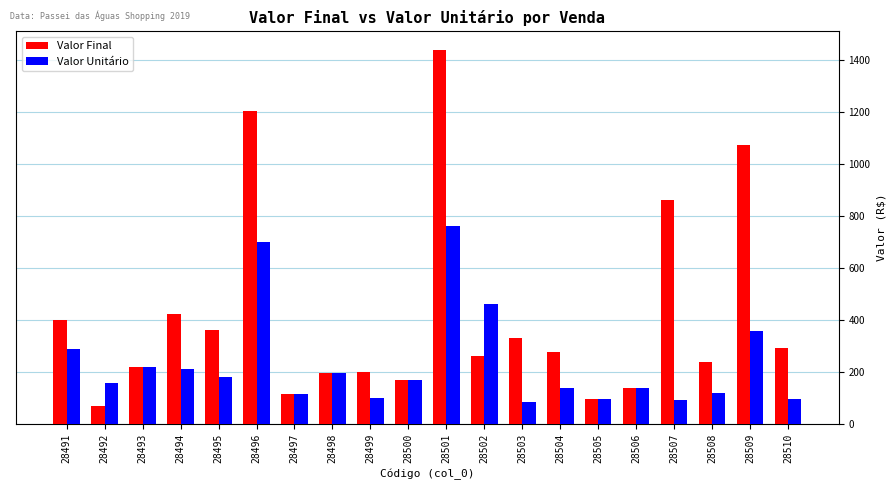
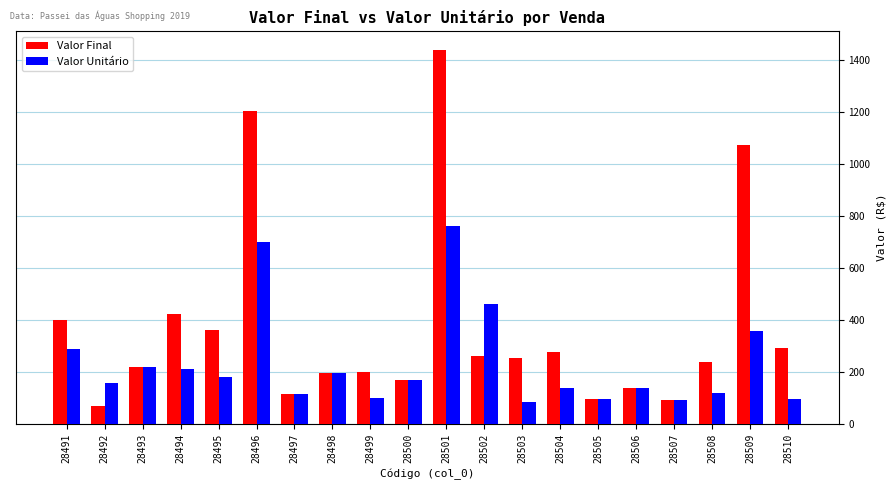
  {
    "Valor Final": {
      "28491": 400,
      "28492": 70,
      "28493": 220,
      "28494": 420,
      "28495": 360,
      "28496": 1200,
      "28497": 110,
      "28498": 200,
      "28499": 200,
      "28500": 170,
      "28501": 1440,
      "28502": 260,
-     "28503": 330,
+     "28503": 260,
      "28504": 280,
      "28505": 100,
      "28506": 140,
-     "28507": 860,
+     "28507": 90,
      "28508": 240,
      "28509": 1070,
      "28510": 290
    },
    "Valor Unitário": {
      "28491": 290,
      "28492": 160,
      "28493": 220,
      "28494": 210,
      "28495": 180,
      "28496": 700,
      "28497": 110,
      "28498": 200,
      "28499": 100,
      "28500": 170,
      "28501": 760,
      "28502": 460,
      "28503": 90,
      "28504": 140,
      "28505": 100,
      "28506": 140,
      "28507": 90,
      "28508": 120,
      "28509": 360,
      "28510": 100
    }
  }
